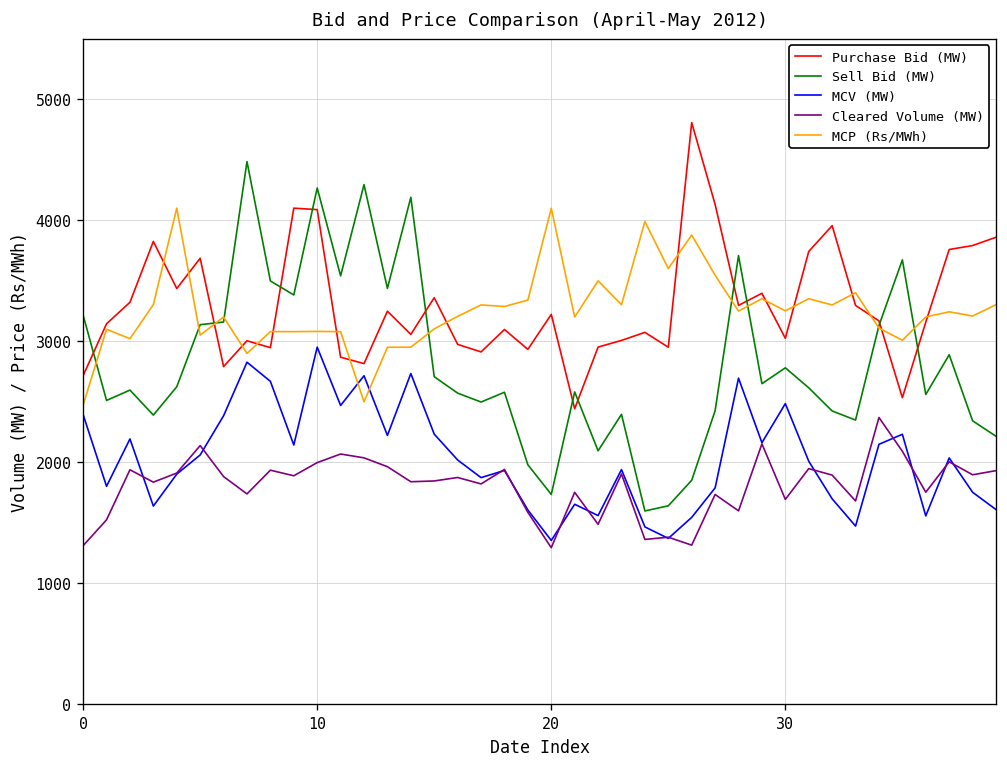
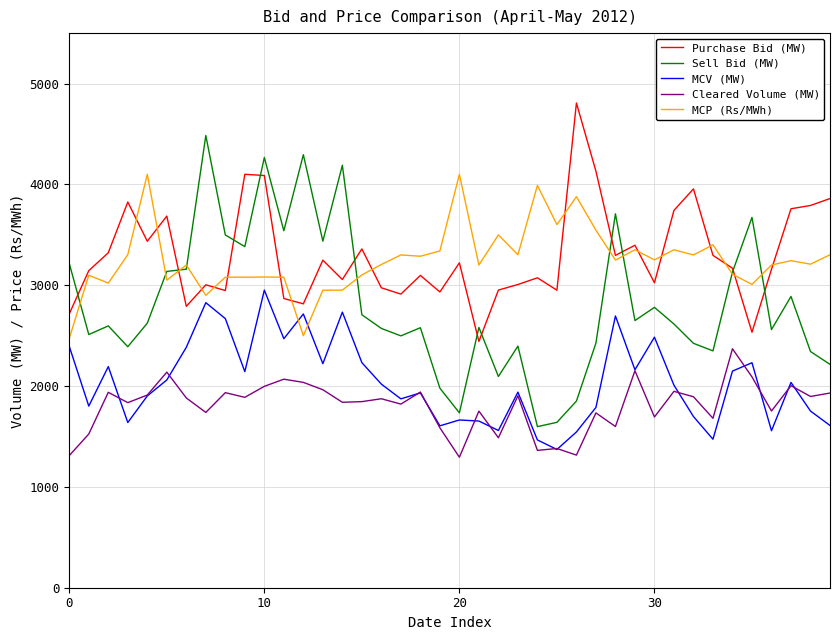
  {
    "Purchase Bid (MW)": {
      "0": 2720,
      "10": 4090,
      "20": 3220,
      "30": 3020
    },
    "Sell Bid (MW)": {
      "0": 3220,
      "10": 4270,
      "20": 1730,
      "30": 2780
    },
    "MCV (MW)": {
      "0": 2390,
      "10": 2950,
-     "20": 1350,
+     "20": 1660,
      "30": 2480
    },
    "Cleared Volume (MW)": {
      "0": 1310,
      "10": 2000,
      "20": 1290,
      "30": 1690
    },
    "MCP (Rs/MWh)": {
      "0": 2470,
      "10": 3080,
      "20": 4100,
      "30": 3250
    }
  }
